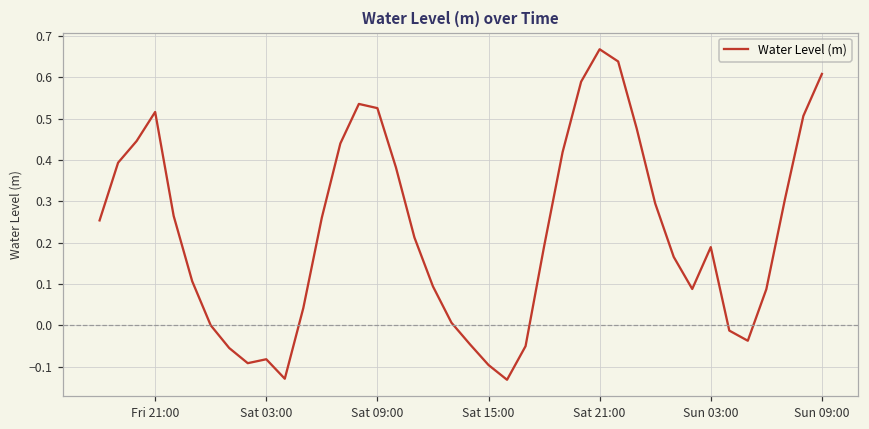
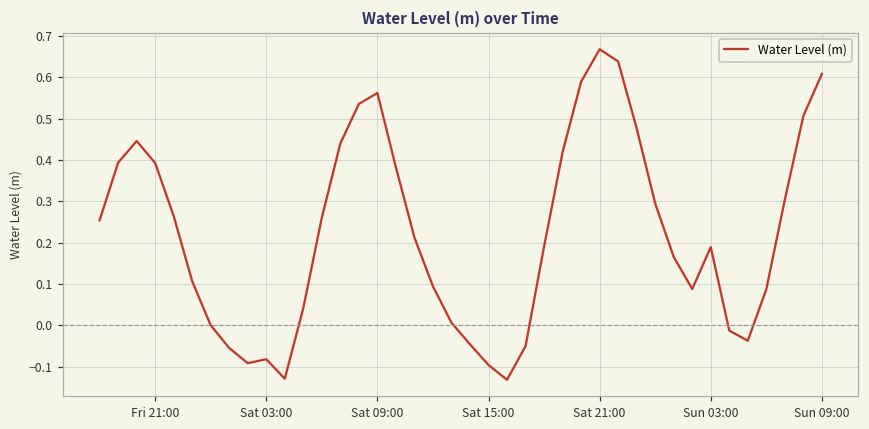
  {
-   "Fri 21:00": 0.52,
+   "Fri 21:00": 0.39,
    "Sat 03:00": -0.08,
-   "Sat 09:00": 0.53,
+   "Sat 09:00": 0.56,
    "Sat 15:00": -0.10,
    "Sat 21:00": 0.67,
    "Sun 03:00": 0.19,
    "Sun 09:00": 0.61
  }
